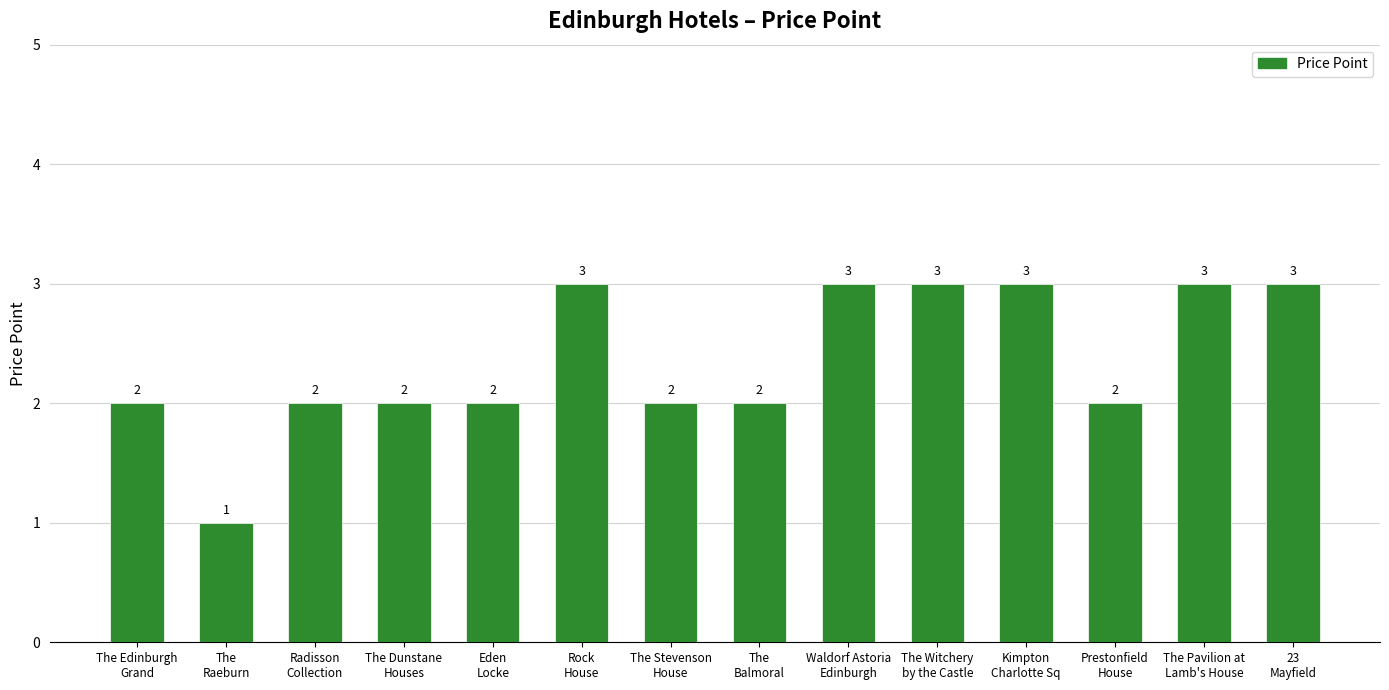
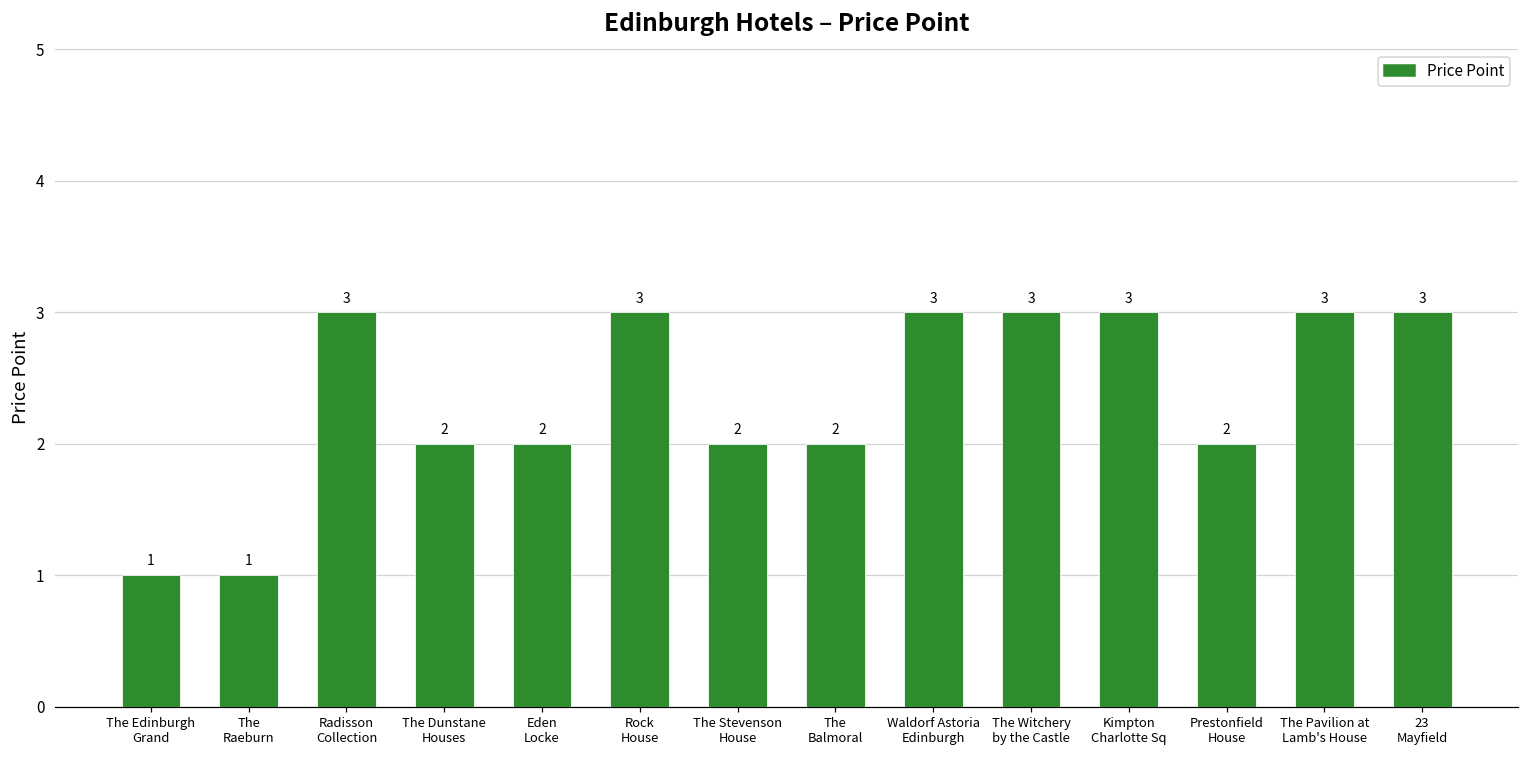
  {
-   "The Edinburgh Grand": 2,
+   "The Edinburgh Grand": 1,
    "The Raeburn": 1,
-   "Radisson Collection": 2,
+   "Radisson Collection": 3,
    "The Dunstane Houses": 2,
    "Eden Locke": 2,
    "Rock House": 3,
    "The Stevenson House": 2,
    "The Balmoral": 2,
    "Waldorf Astoria Edinburgh": 3,
    "The Witchery by the Castle": 3,
    "Kimpton Charlotte Sq": 3,
    "Prestonfield House": 2,
    "The Pavilion at Lamb's House": 3,
    "23 Mayfield": 3
  }
